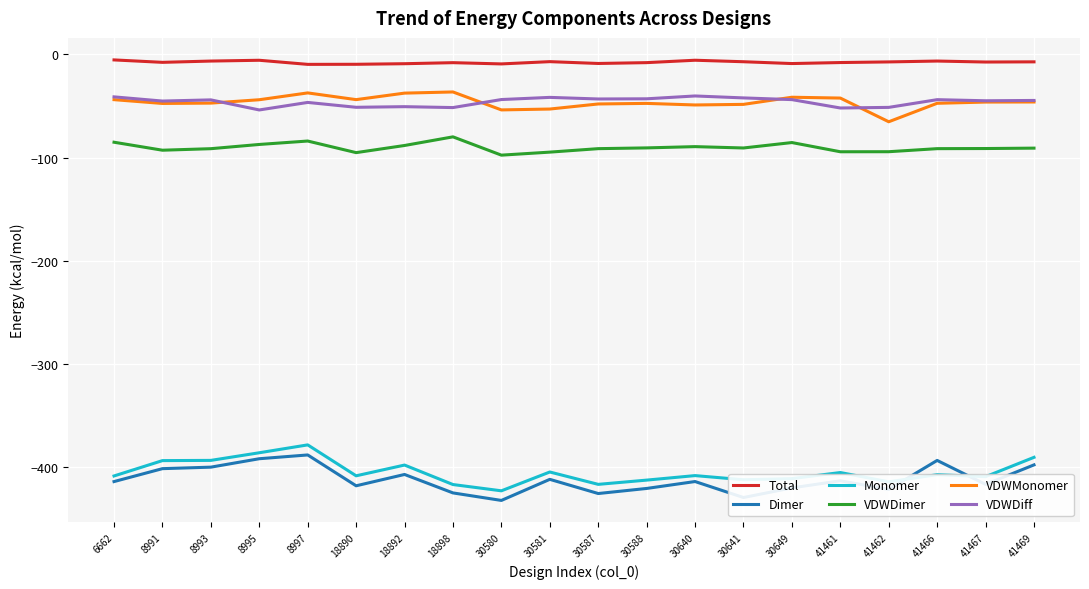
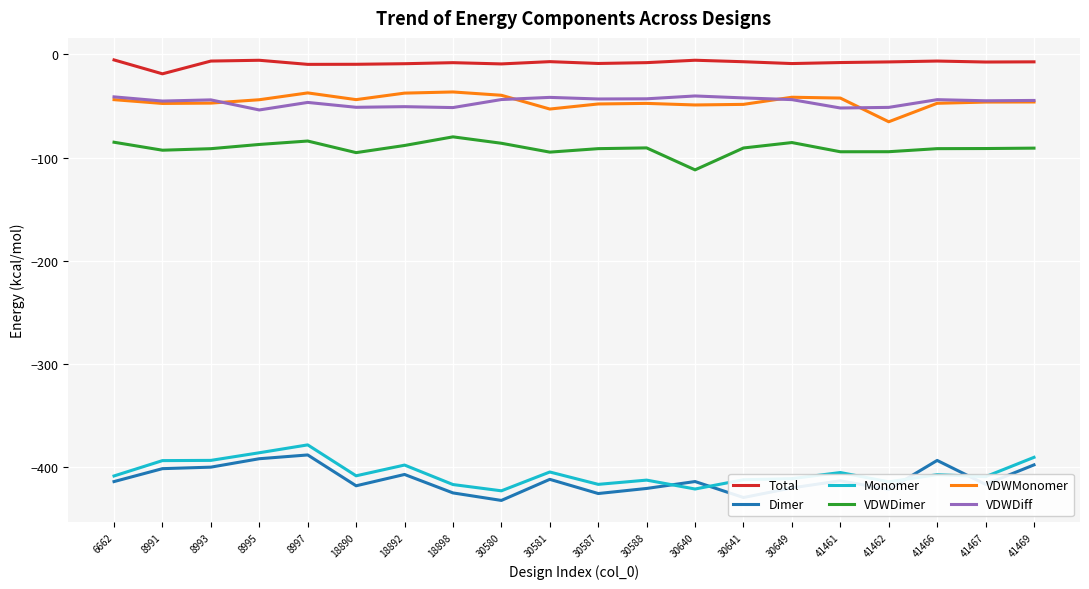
  {
    "Total": {
      "6662": -5,
-     "8991": -8,
+     "8991": -19,
      "8993": -7,
      "8995": -6,
      "8997": -10,
      "18890": -10,
      "18892": -9,
      "18898": -8,
      "30580": -9,
      "30581": -7,
      "30587": -9,
      "30588": -8,
      "30640": -6,
      "30641": -7,
      "30649": -9,
      "41461": -8,
      "41462": -7,
      "41466": -7,
      "41467": -7,
      "41469": -7
    },
    "Dimer": {
      "6662": -414,
      "8991": -401,
      "8993": -400,
      "8995": -392,
      "8997": -388,
      "18890": -418,
      "18892": -407,
      "18898": -425,
      "30580": -432,
      "30581": -412,
      "30587": -425,
      "30588": -420,
      "30640": -414,
      "41466": -393,
      "41469": -398
    },
    "Monomer": {
      "6662": -408,
      "8991": -393,
      "8993": -393,
      "8995": -386,
      "8997": -378,
      "18890": -408,
      "18892": -398,
      "18898": -417,
      "30580": -423,
      "30581": -405,
      "30587": -416,
      "30588": -412,
-     "30640": -408,
+     "30640": -421,
      "41461": -405,
      "41469": -390
    },
    "VDWDimer": {
      "6662": -85,
      "8991": -93,
      "8993": -91,
      "8995": -87,
      "8997": -84,
      "18890": -95,
      "18892": -88,
      "18898": -80,
-     "30580": -98,
+     "30580": -86,
      "30581": -95,
      "30587": -91,
      "30588": -91,
-     "30640": -89,
+     "30640": -112,
      "30641": -91,
      "30649": -85,
      "41461": -94,
      "41462": -94,
      "41466": -91,
      "41467": -91,
      "41469": -91
    },
    "VDWMonomer": {
      "6662": -44,
      "8993": -47,
      "8995": -44,
      "8997": -37,
      "18890": -44,
      "18892": -38,
      "18898": -36,
-     "30580": -54,
+     "30580": -40,
      "30581": -53,
      "30587": -48,
      "30588": -48,
      "30640": -49,
      "30641": -48,
      "41461": -42,
      "41462": -65,
      "41466": -47
    },
    "VDWDiff": {
      "6662": -41,
      "8993": -44,
      "8995": -54,
      "8997": -47,
      "18890": -51,
      "18892": -51,
      "18898": -52,
      "30580": -44,
      "30581": -42,
      "30587": -43,
      "30588": -43,
      "30640": -40,
      "30641": -42,
      "41461": -52,
      "41462": -51,
      "41466": -44
    }
  }
